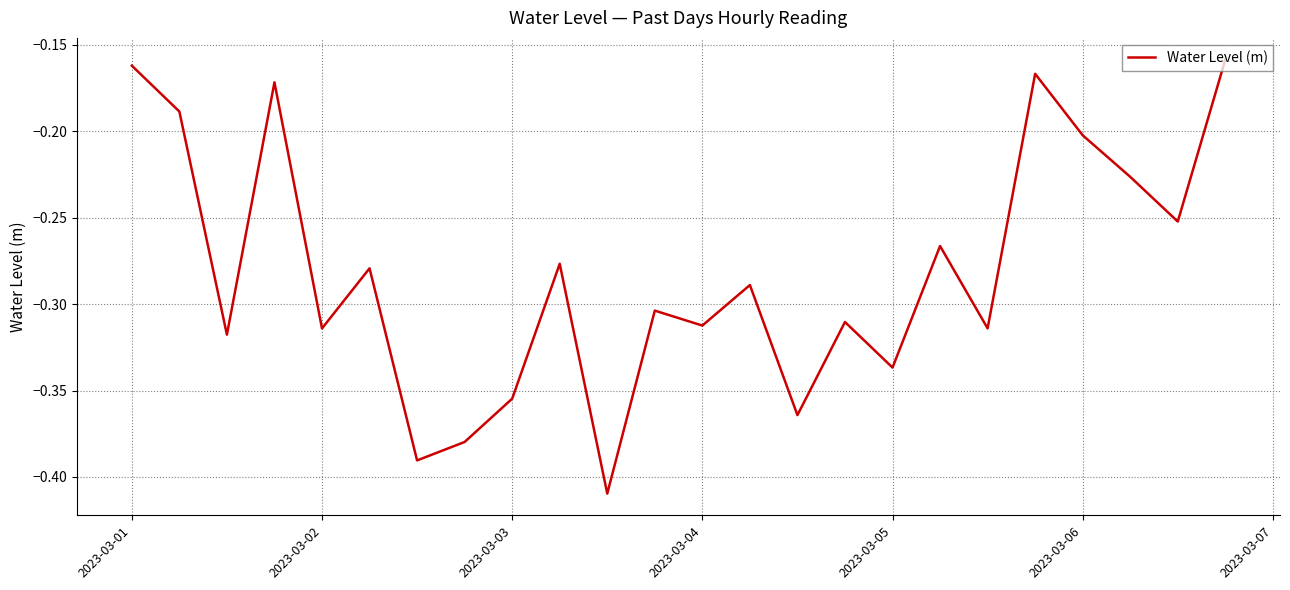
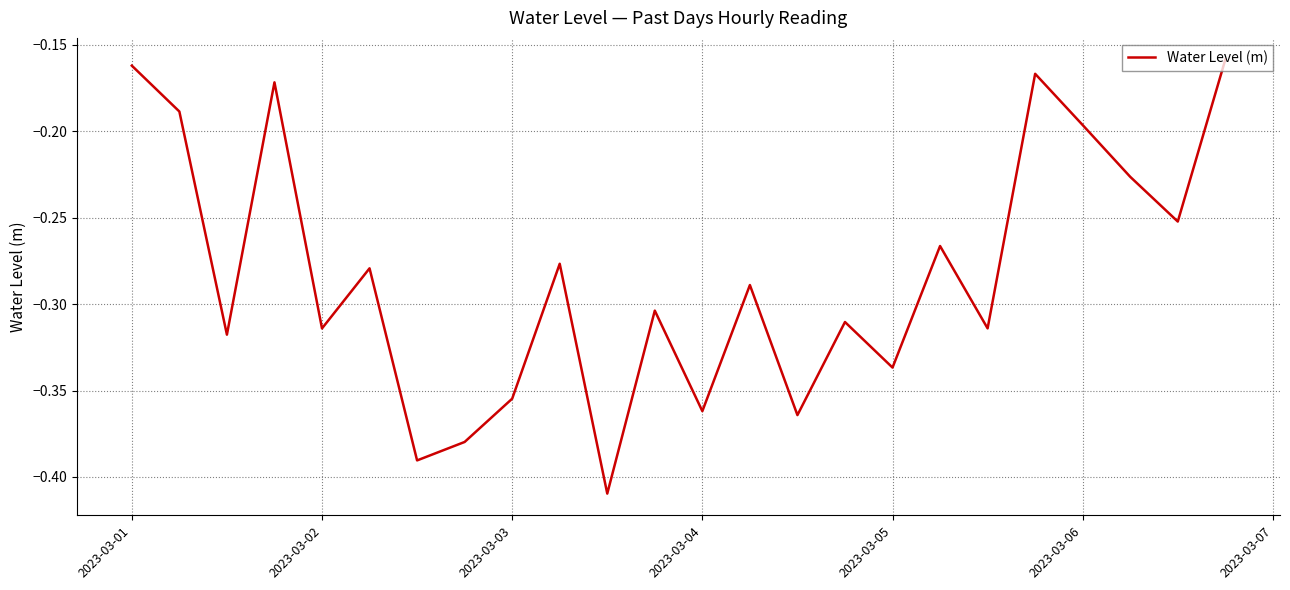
  {
    "2023-03-01": -0.162,
    "2023-03-02": -0.314,
    "2023-03-03": -0.355,
-   "2023-03-04": -0.312,
+   "2023-03-04": -0.362,
    "2023-03-05": -0.337,
-   "2023-03-06": -0.202
+   "2023-03-06": -0.196
  }
